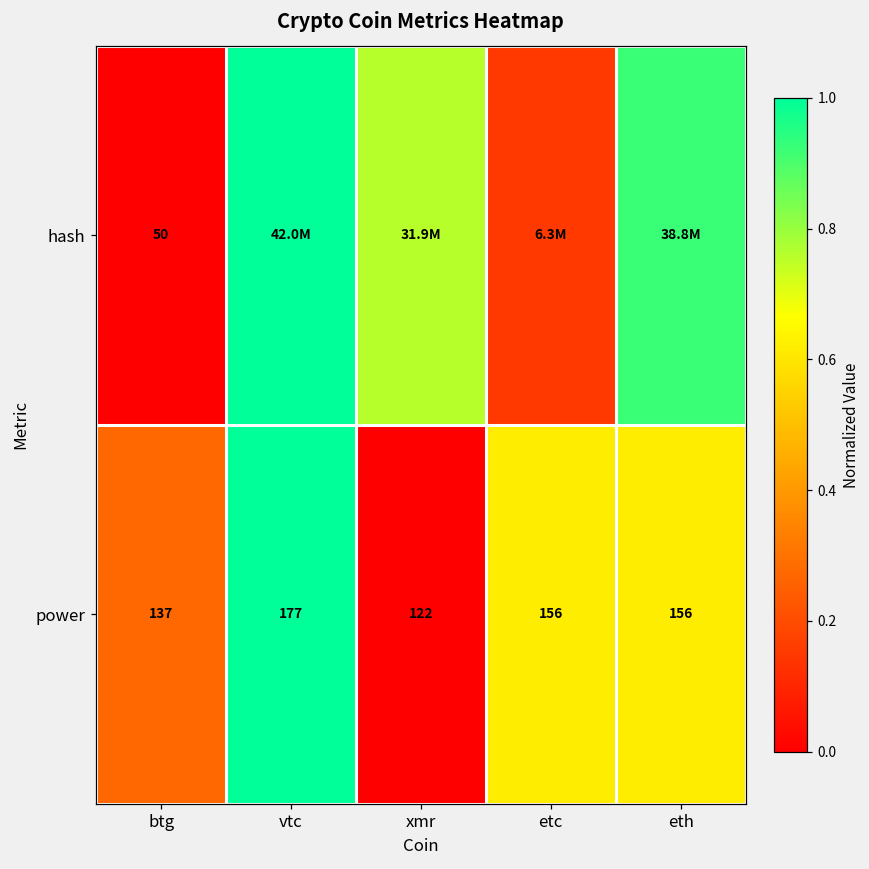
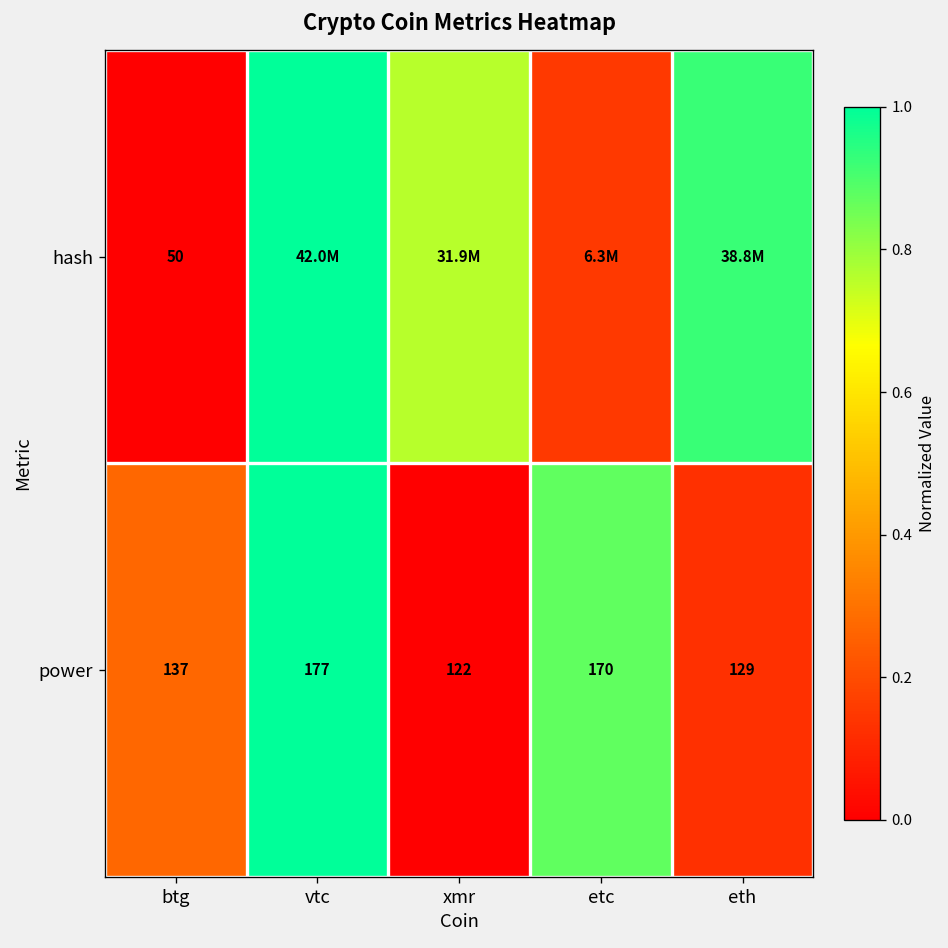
  {
    "hash": {
      "btg": "50",
      "vtc": "42.0M",
      "xmr": "31.9M",
      "etc": "6.3M",
      "eth": "38.8M"
    },
    "power": {
      "btg": "137",
      "vtc": "177",
      "xmr": "122",
-     "etc": "156",
-     "eth": "156"
+     "etc": "170",
+     "eth": "129"
    }
  }
